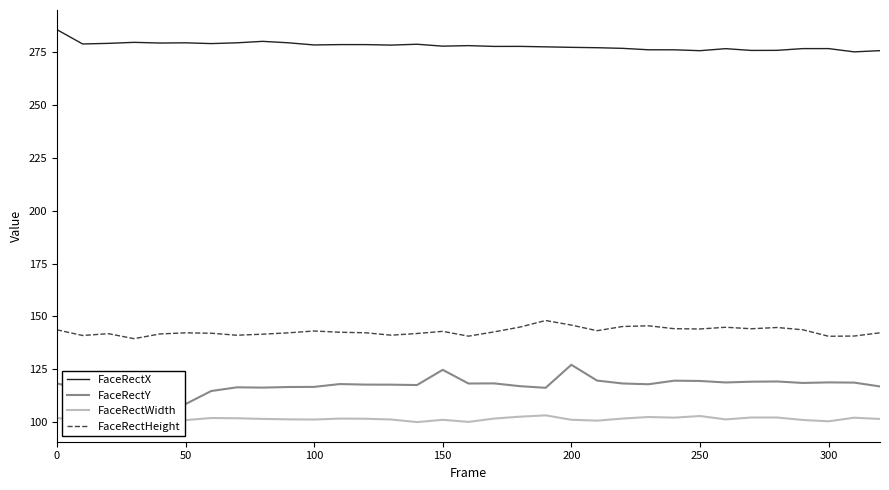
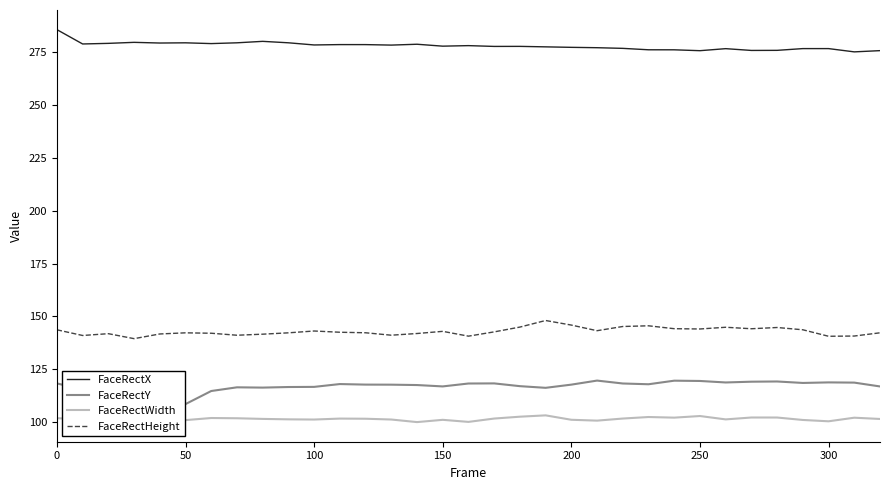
  {
    "FaceRectY": {
      "0": 118,
      "50": 108,
      "100": 117,
-     "150": 125,
-     "200": 127,
+     "150": 117,
+     "200": 118,
      "250": 119,
      "300": 119
    },
    "FaceRectWidth": {
      "0": 102,
      "50": 101,
      "100": 101,
      "150": 101,
      "200": 101,
      "250": 103,
      "300": 100
    }
  }
